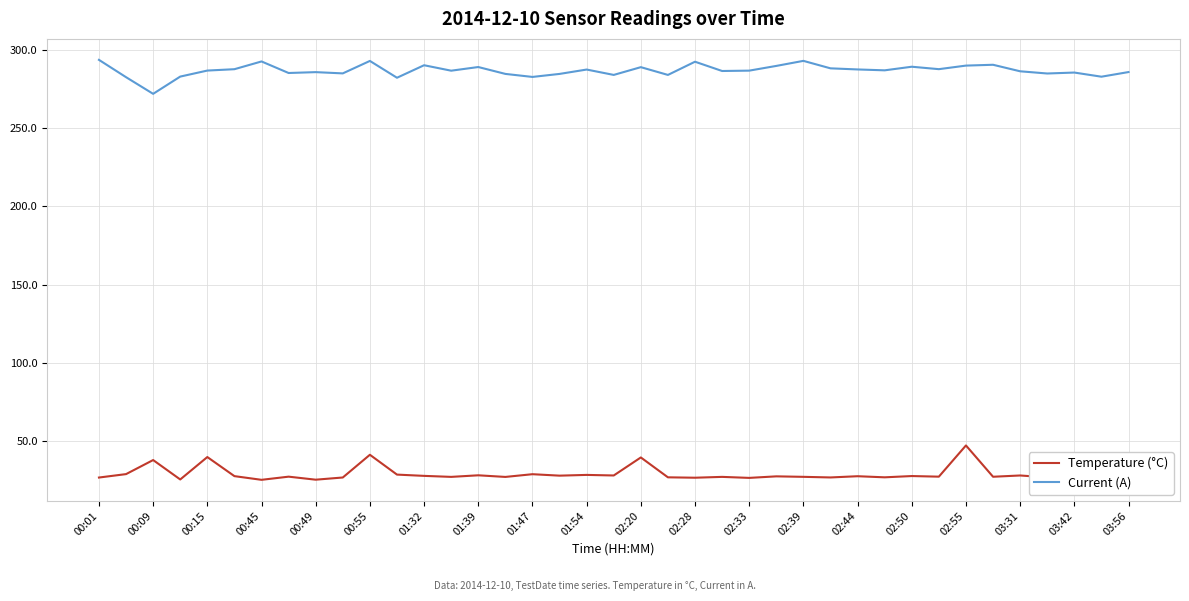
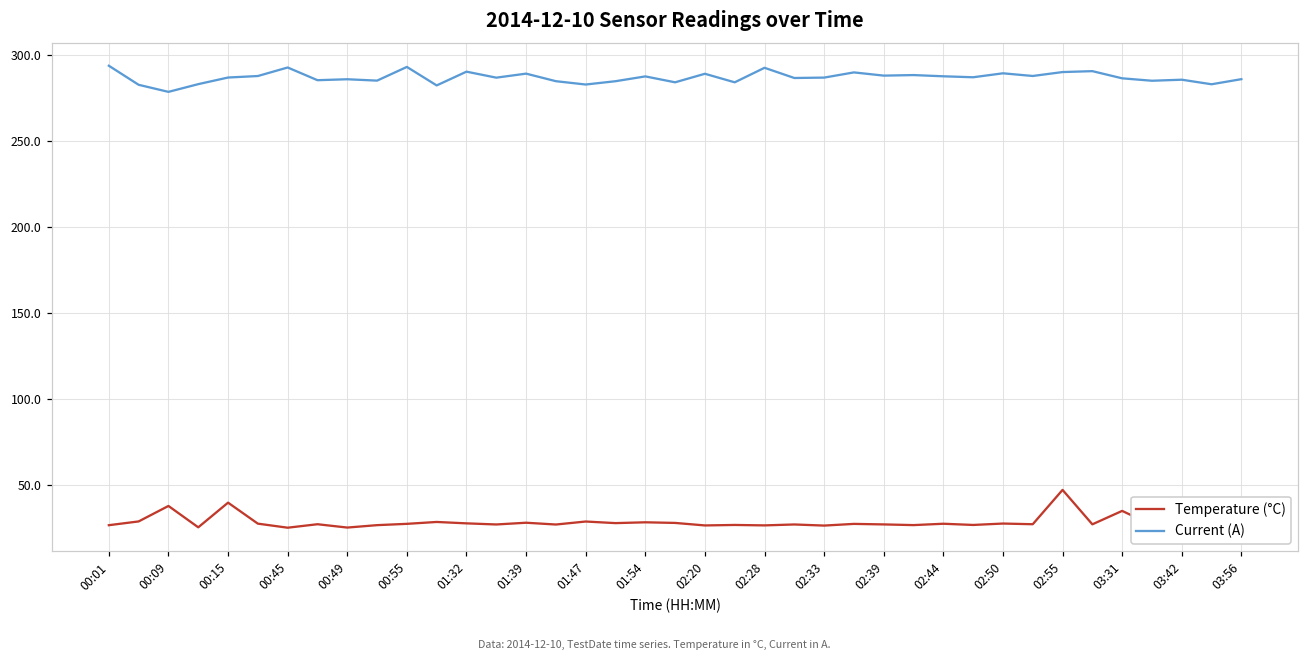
  {
    "Temperature (°C)": {
      "00:01": 27,
      "00:09": 38,
      "00:15": 40,
      "00:45": 25,
      "00:49": 25,
-     "00:55": 41,
+     "00:55": 28,
      "01:32": 28,
      "01:39": 28,
      "01:47": 29,
      "01:54": 29,
-     "02:20": 40,
+     "02:20": 27,
      "02:28": 27,
      "02:33": 27,
      "02:39": 27,
      "02:44": 28,
      "02:50": 28,
      "02:55": 47,
-     "03:31": 28
+     "03:31": 35
    },
    "Current (A)": {
      "00:01": 293,
-     "00:09": 272,
+     "00:09": 278,
      "00:15": 287,
      "00:45": 292,
      "00:49": 286,
      "00:55": 293,
      "01:32": 290,
      "01:39": 289,
      "01:47": 283,
      "01:54": 287,
      "02:20": 289,
      "02:28": 292,
      "02:33": 287,
-     "02:39": 293,
+     "02:39": 288,
      "02:44": 287,
      "02:50": 289,
      "02:55": 290,
      "03:31": 286,
      "03:42": 285,
      "03:56": 286
    }
  }
